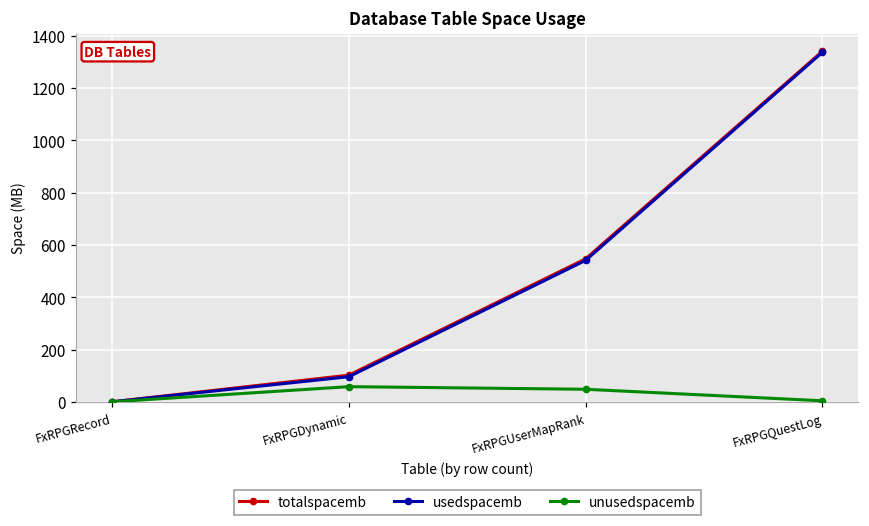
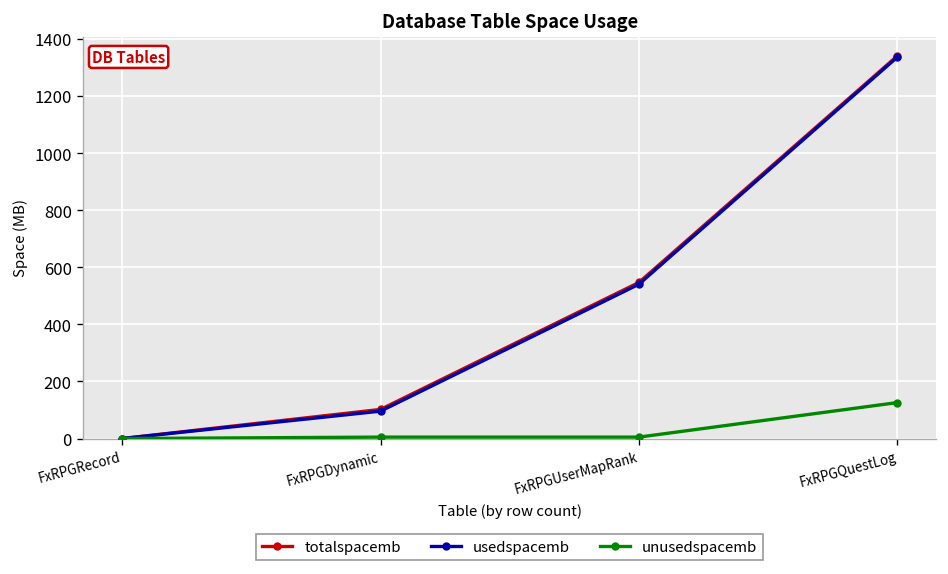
  {
    "unusedspacemb": {
-     "FxRPGDynamic": 60,
-     "FxRPGUserMapRank": 50,
-     "FxRPGQuestLog": 0
+     "FxRPGDynamic": 10,
+     "FxRPGUserMapRank": 10,
+     "FxRPGQuestLog": 130
    }
  }
